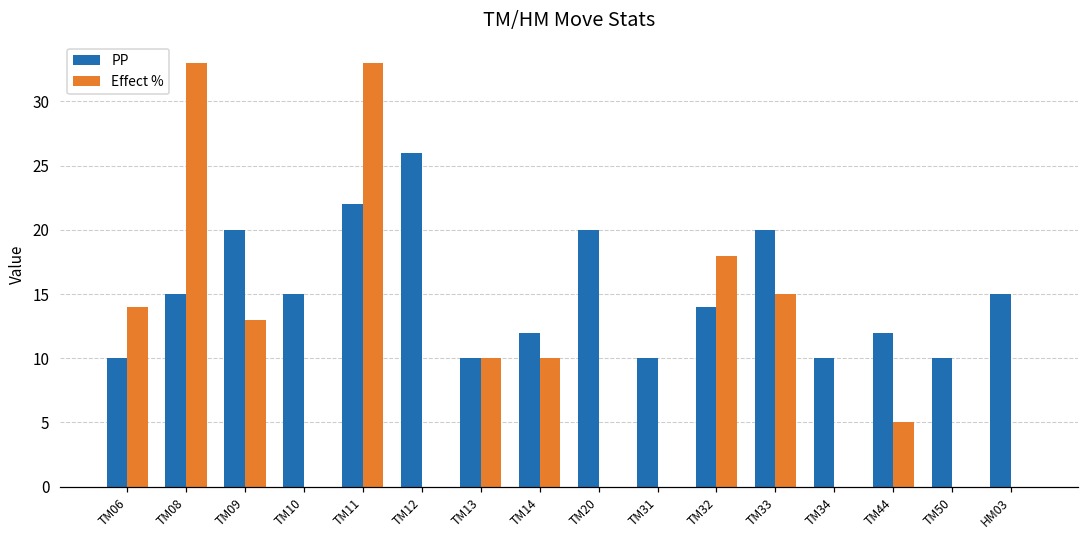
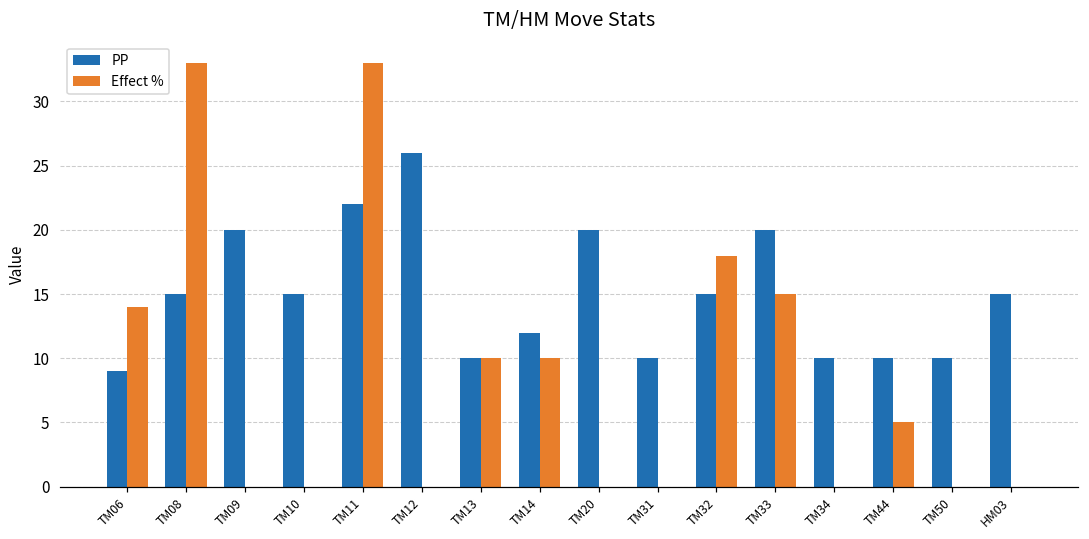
  {
    "PP": {
-     "TM06": 10,
+     "TM06": 9,
      "TM08": 15,
      "TM09": 20,
      "TM10": 15,
      "TM11": 22,
      "TM12": 26,
      "TM13": 10,
      "TM14": 12,
      "TM20": 20,
      "TM31": 10,
-     "TM32": 14,
+     "TM32": 15,
      "TM33": 20,
      "TM34": 10,
-     "TM44": 12,
+     "TM44": 10,
      "TM50": 10,
      "HM03": 15
    },
    "Effect %": {
      "TM06": 14,
      "TM08": 33,
-     "TM09": 13,
+     "TM09": 0,
      "TM10": 0,
      "TM11": 33,
      "TM12": 0,
      "TM13": 10,
      "TM14": 10,
      "TM20": 0,
      "TM31": 0,
      "TM32": 18,
      "TM33": 15,
      "TM34": 0,
      "TM44": 5,
      "TM50": 0,
      "HM03": 0
    }
  }
